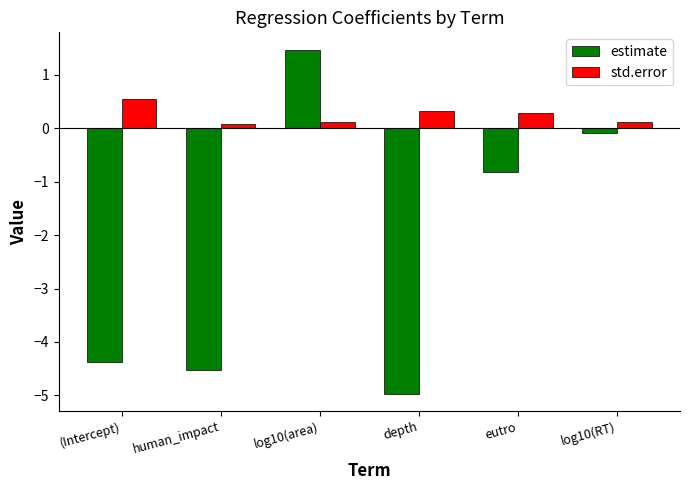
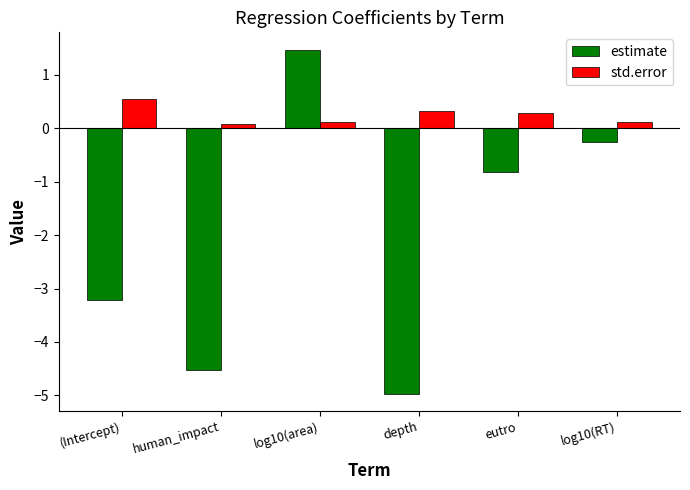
  {
    "estimate": {
-     "(Intercept)": -4.4,
+     "(Intercept)": -3.2,
      "human_impact": -4.5,
      "log10(area)": 1.5,
      "depth": -5.0,
      "eutro": -0.8,
-     "log10(RT)": -0.1
+     "log10(RT)": -0.3
    },
    "std.error": {
      "(Intercept)": 0.6,
      "human_impact": 0.1,
      "log10(area)": 0.1,
      "depth": 0.3,
      "eutro": 0.3,
      "log10(RT)": 0.1
    }
  }
